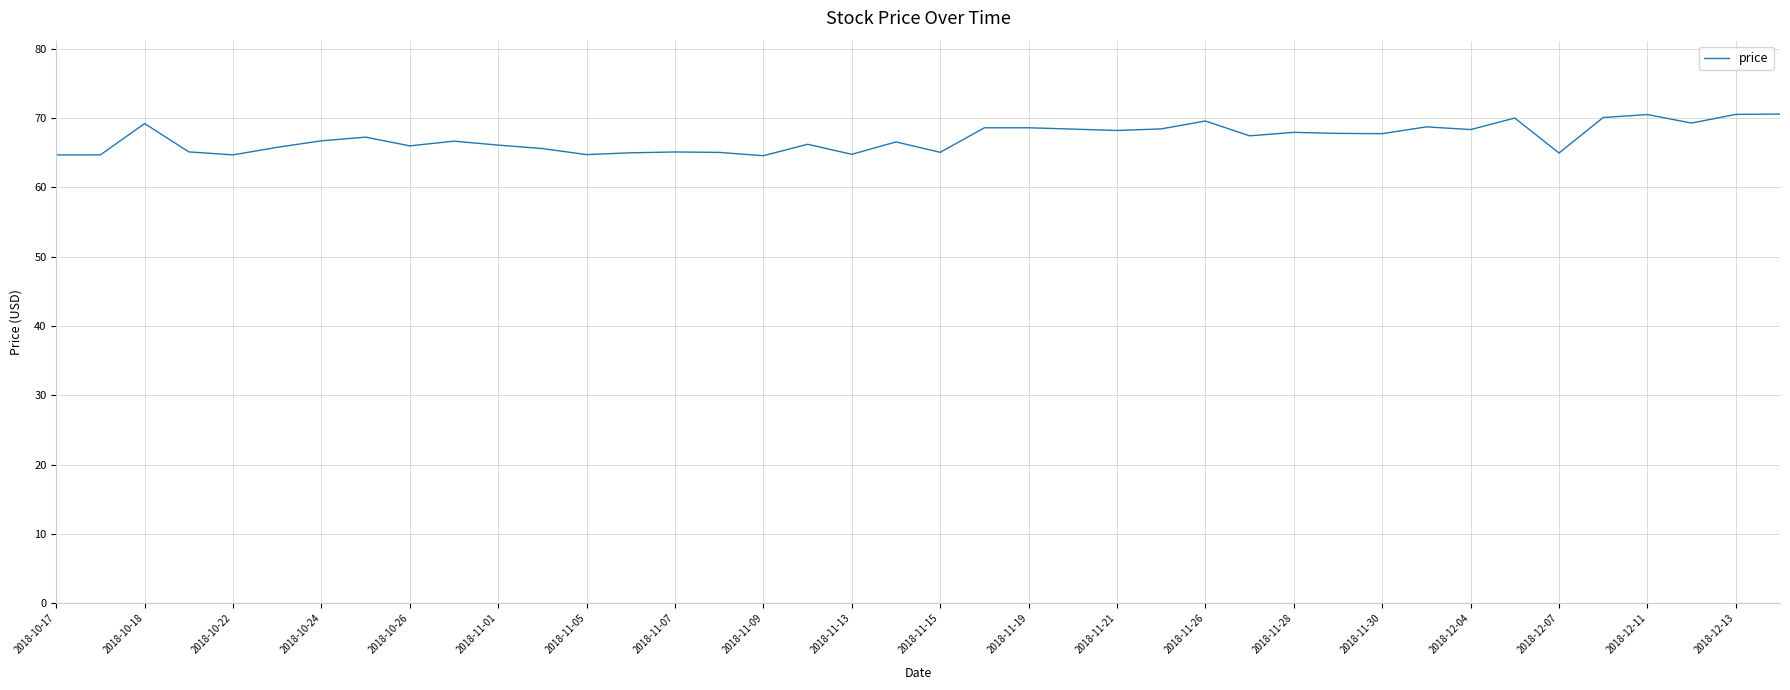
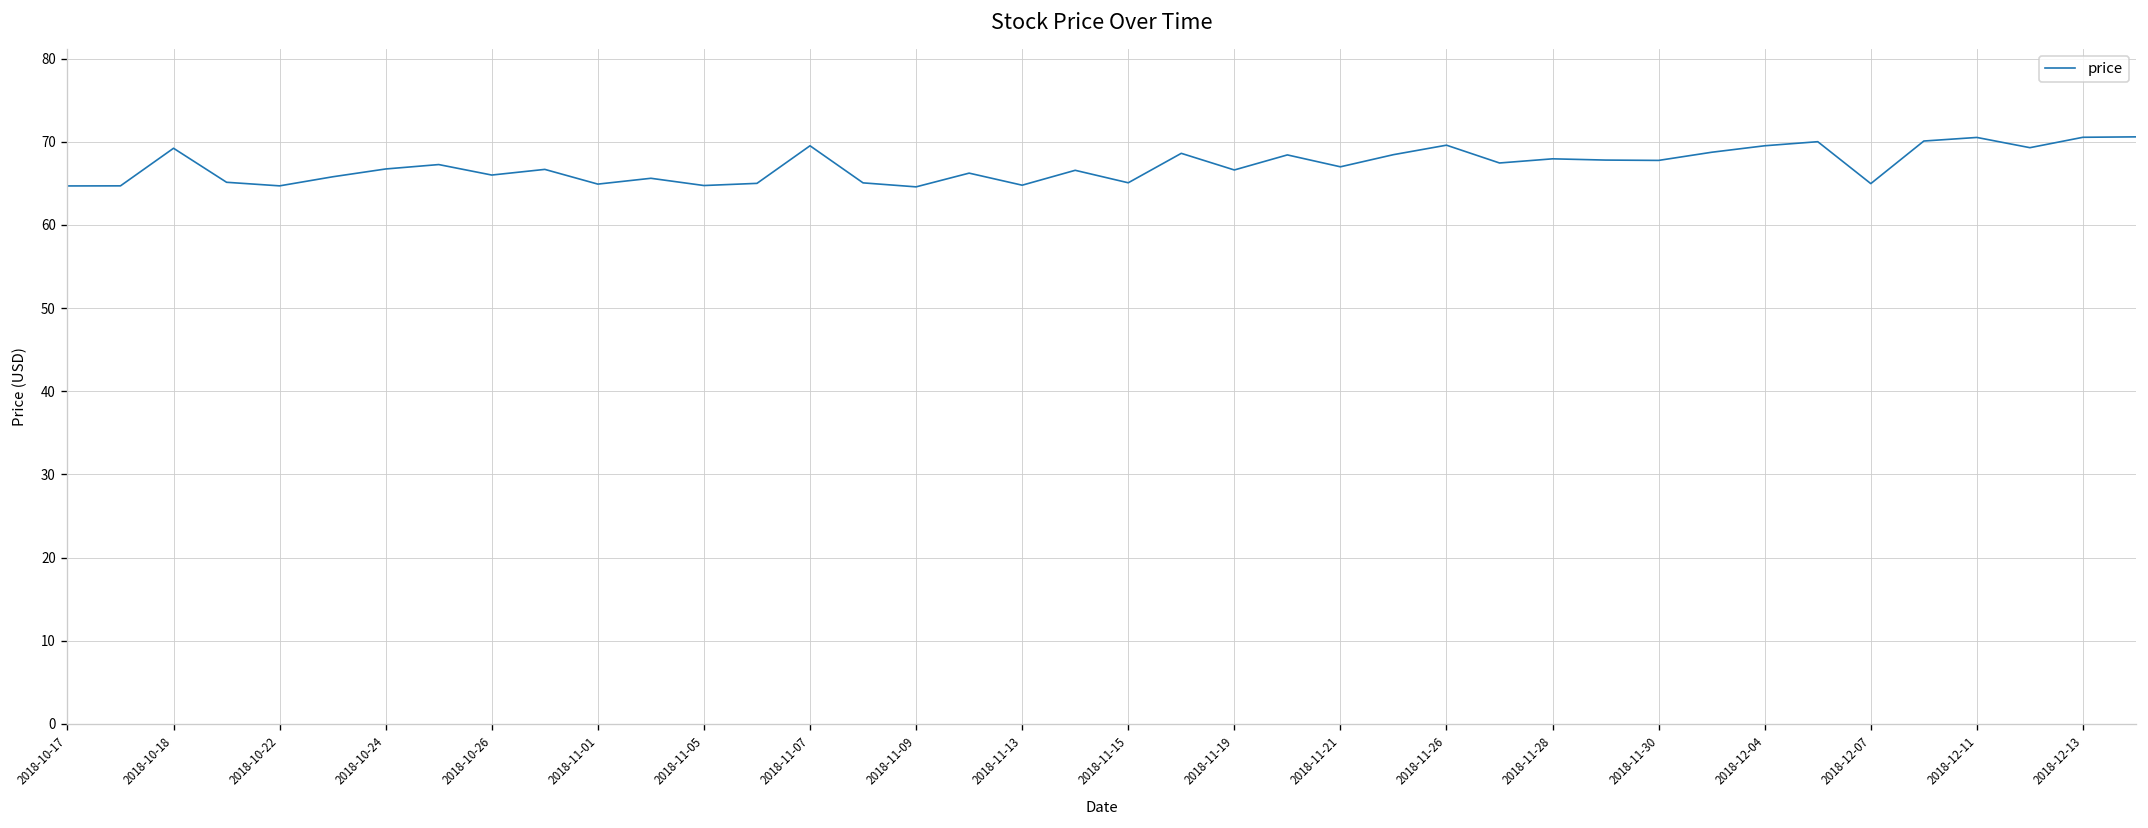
  {
    "2018-10-18": 69,
    "2018-10-22": 65,
    "2018-10-24": 67,
    "2018-10-26": 66,
-   "2018-11-01": 66,
+   "2018-11-01": 65,
    "2018-11-05": 65,
-   "2018-11-07": 65,
+   "2018-11-07": 70,
    "2018-11-09": 65,
    "2018-11-13": 65,
    "2018-11-15": 65,
-   "2018-11-19": 69,
-   "2018-11-21": 68,
+   "2018-11-19": 67,
+   "2018-11-21": 67,
    "2018-11-26": 70,
    "2018-11-28": 68,
    "2018-11-30": 68,
-   "2018-12-04": 68,
+   "2018-12-04": 70,
    "2018-12-07": 65,
    "2018-12-11": 71,
    "2018-12-13": 71
  }
